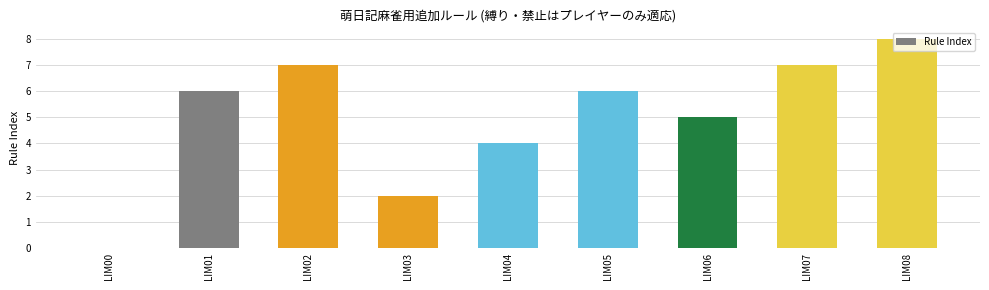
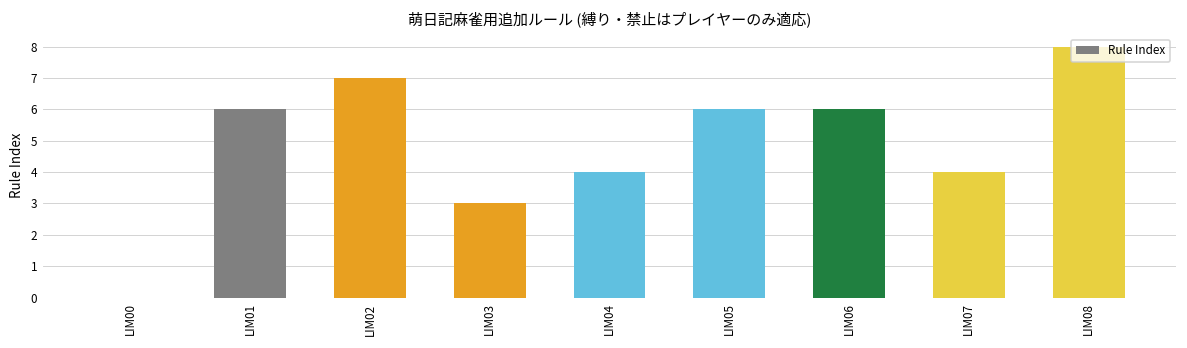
  {
    "LIM00": 0,
    "LIM01": 6,
    "LIM02": 7,
-   "LIM03": 2,
+   "LIM03": 3,
    "LIM04": 4,
    "LIM05": 6,
-   "LIM06": 5,
-   "LIM07": 7
+   "LIM06": 6,
+   "LIM07": 4
  }
